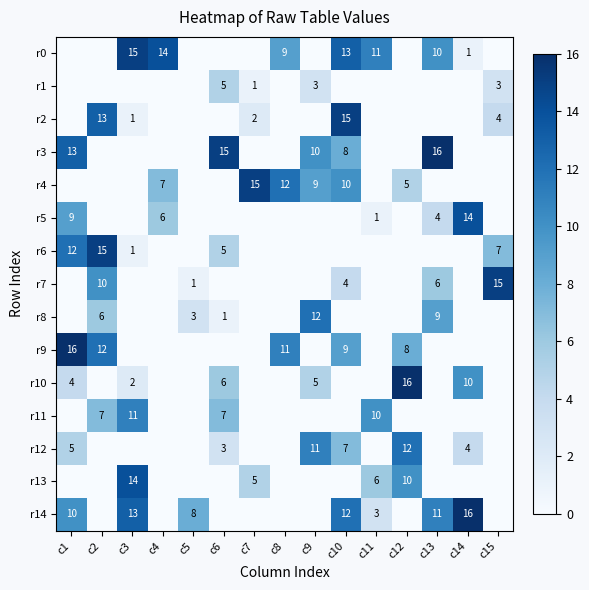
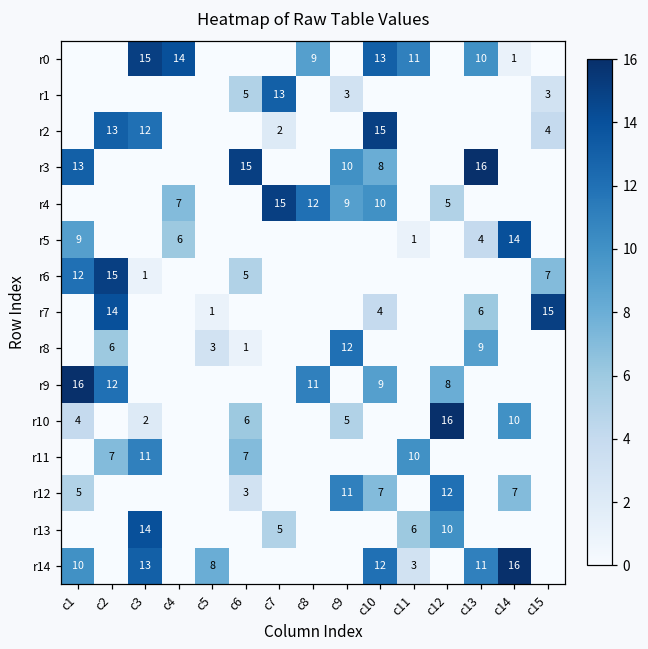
  {
    "r0": {
      "c3": 15,
      "c4": 14,
      "c8": 9,
      "c10": 13,
      "c11": 11,
      "c13": 10,
      "c14": 1
    },
    "r1": {
      "c6": 5,
-     "c7": 1,
+     "c7": 13,
      "c9": 3,
      "c15": 3
    },
    "r2": {
      "c2": 13,
-     "c3": 1,
+     "c3": 12,
      "c7": 2,
      "c10": 15,
      "c15": 4
    },
    "r3": {
      "c1": 13,
      "c6": 15,
      "c9": 10,
      "c10": 8,
      "c13": 16
    },
    "r4": {
      "c4": 7,
      "c7": 15,
      "c8": 12,
      "c9": 9,
      "c10": 10,
      "c12": 5
    },
    "r5": {
      "c1": 9,
      "c4": 6,
      "c11": 1,
      "c13": 4,
      "c14": 14
    },
    "r6": {
      "c1": 12,
      "c2": 15,
      "c3": 1,
      "c6": 5,
      "c15": 7
    },
    "r7": {
-     "c2": 10,
+     "c2": 14,
      "c5": 1,
      "c10": 4,
      "c13": 6,
      "c15": 15
    },
    "r8": {
      "c2": 6,
      "c5": 3,
      "c6": 1,
      "c9": 12,
      "c13": 9
    },
    "r9": {
      "c1": 16,
      "c2": 12,
      "c8": 11,
      "c10": 9,
      "c12": 8
    },
    "r10": {
      "c1": 4,
      "c3": 2,
      "c6": 6,
      "c9": 5,
      "c12": 16,
      "c14": 10
    },
    "r11": {
      "c2": 7,
      "c3": 11,
      "c6": 7,
      "c11": 10
    },
    "r12": {
      "c1": 5,
      "c6": 3,
      "c9": 11,
      "c10": 7,
      "c12": 12,
-     "c14": 4
+     "c14": 7
    },
    "r13": {
      "c3": 14,
      "c7": 5,
      "c11": 6,
      "c12": 10
    },
    "r14": {
      "c1": 10,
      "c3": 13,
      "c5": 8,
      "c10": 12,
      "c11": 3,
      "c13": 11,
      "c14": 16
    }
  }
